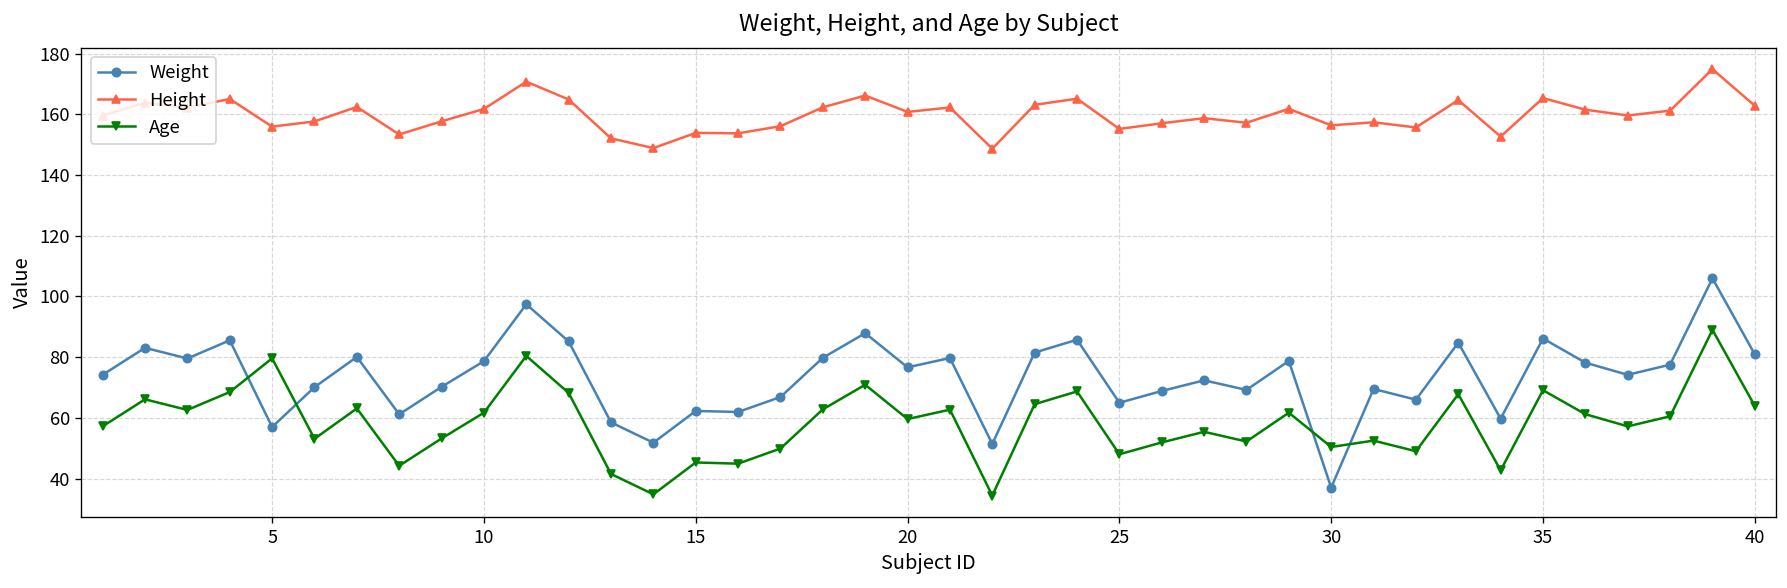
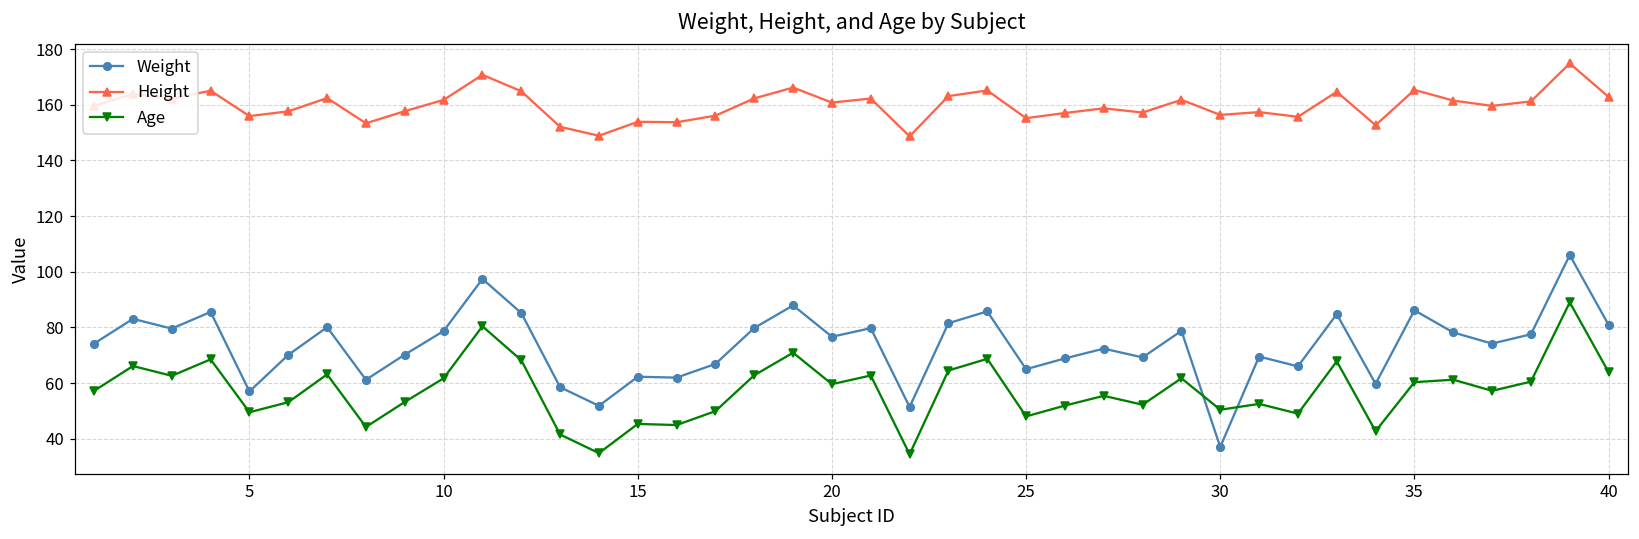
  {
    "Weight": {
      "5": 57,
      "10": 79,
      "15": 62,
      "20": 77,
      "25": 65,
      "30": 37,
      "35": 86,
      "40": 81
    },
    "Height": {
      "5": 156,
      "10": 162,
      "15": 154,
      "20": 161,
      "25": 155,
      "30": 156,
      "35": 165,
      "40": 163
    },
    "Age": {
-     "5": 80,
+     "5": 50,
      "10": 62,
      "15": 45,
      "20": 60,
      "25": 48,
      "30": 50,
-     "35": 69,
+     "35": 60,
      "40": 64
    }
  }
